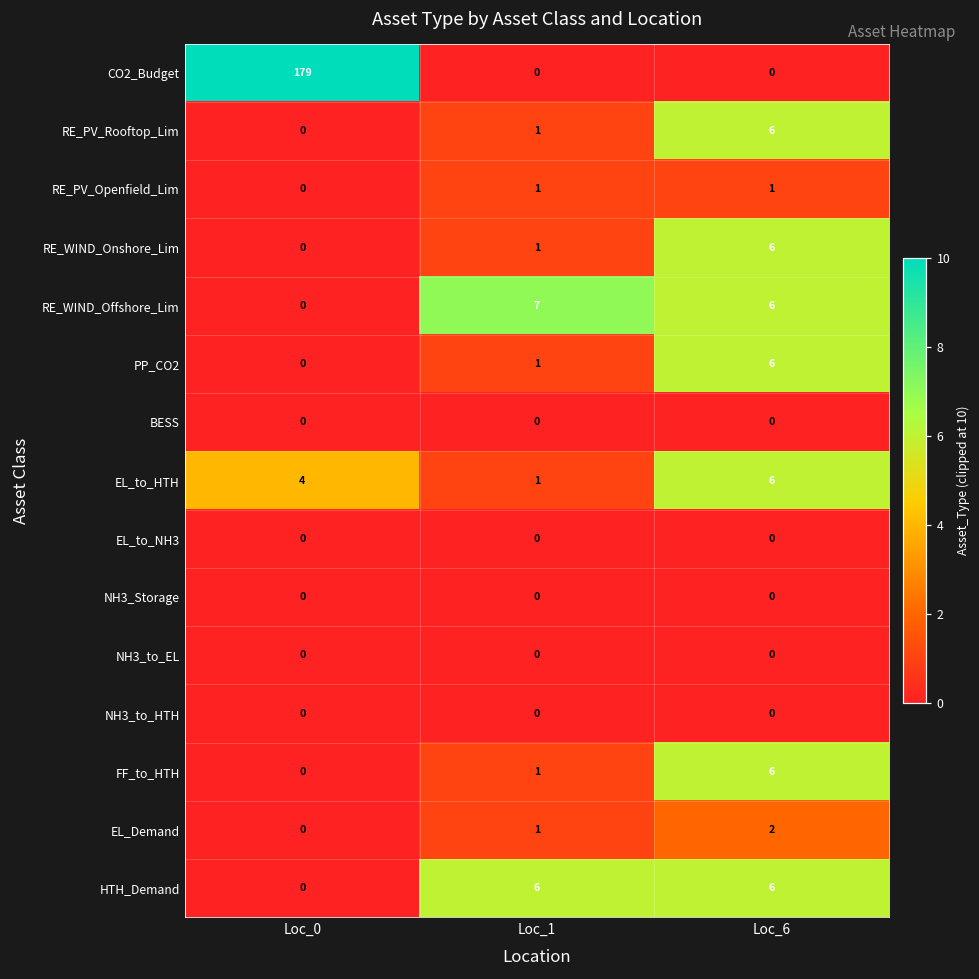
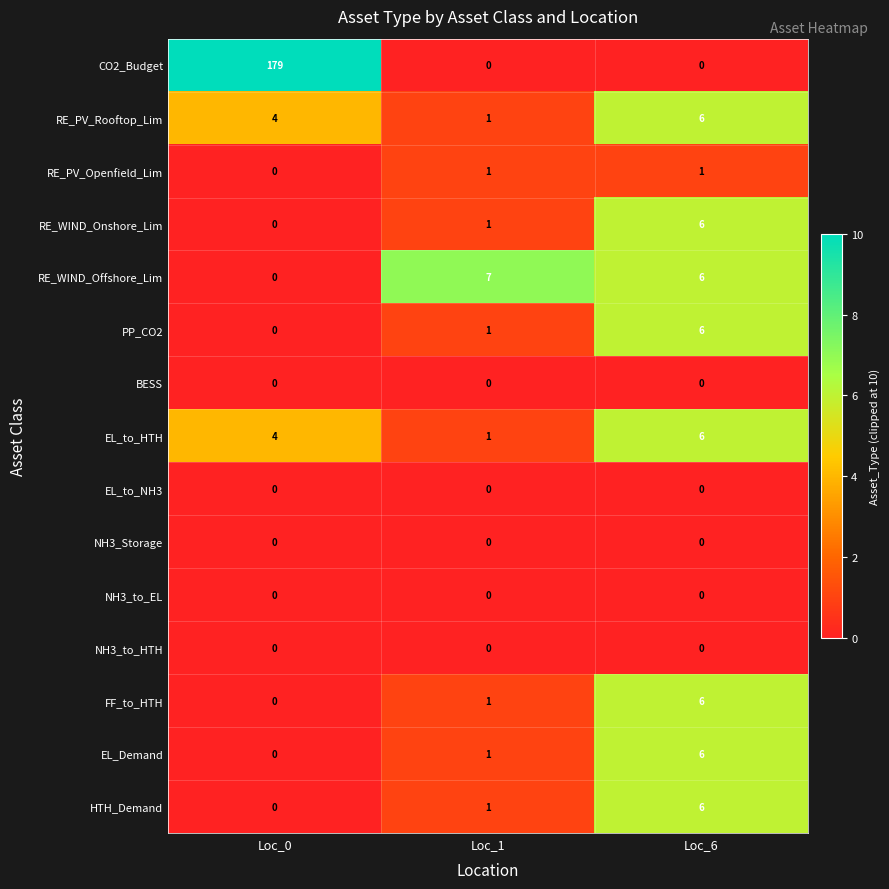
  {
    "CO2_Budget": {
      "Loc_0": 179,
      "Loc_1": 0,
      "Loc_6": 0
    },
    "RE_PV_Rooftop_Lim": {
-     "Loc_0": 0,
+     "Loc_0": 4,
      "Loc_1": 1,
      "Loc_6": 6
    },
    "RE_PV_Openfield_Lim": {
      "Loc_0": 0,
      "Loc_1": 1,
      "Loc_6": 1
    },
    "RE_WIND_Onshore_Lim": {
      "Loc_0": 0,
      "Loc_1": 1,
      "Loc_6": 6
    },
    "RE_WIND_Offshore_Lim": {
      "Loc_0": 0,
      "Loc_1": 7,
      "Loc_6": 6
    },
    "PP_CO2": {
      "Loc_0": 0,
      "Loc_1": 1,
      "Loc_6": 6
    },
    "BESS": {
      "Loc_0": 0,
      "Loc_1": 0,
      "Loc_6": 0
    },
    "EL_to_HTH": {
      "Loc_0": 4,
      "Loc_1": 1,
      "Loc_6": 6
    },
    "EL_to_NH3": {
      "Loc_0": 0,
      "Loc_1": 0,
      "Loc_6": 0
    },
    "NH3_Storage": {
      "Loc_0": 0,
      "Loc_1": 0,
      "Loc_6": 0
    },
    "NH3_to_EL": {
      "Loc_0": 0,
      "Loc_1": 0,
      "Loc_6": 0
    },
    "NH3_to_HTH": {
      "Loc_0": 0,
      "Loc_1": 0,
      "Loc_6": 0
    },
    "FF_to_HTH": {
      "Loc_0": 0,
      "Loc_1": 1,
      "Loc_6": 6
    },
    "EL_Demand": {
      "Loc_0": 0,
      "Loc_1": 1,
-     "Loc_6": 2
+     "Loc_6": 6
    },
    "HTH_Demand": {
      "Loc_0": 0,
-     "Loc_1": 6,
+     "Loc_1": 1,
      "Loc_6": 6
    }
  }
